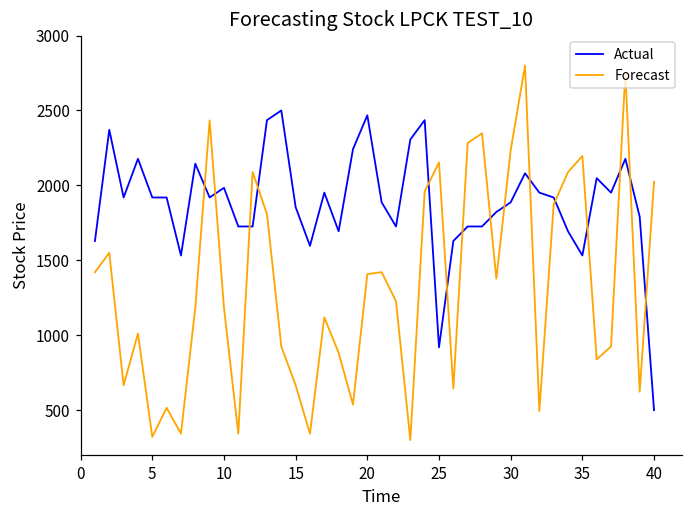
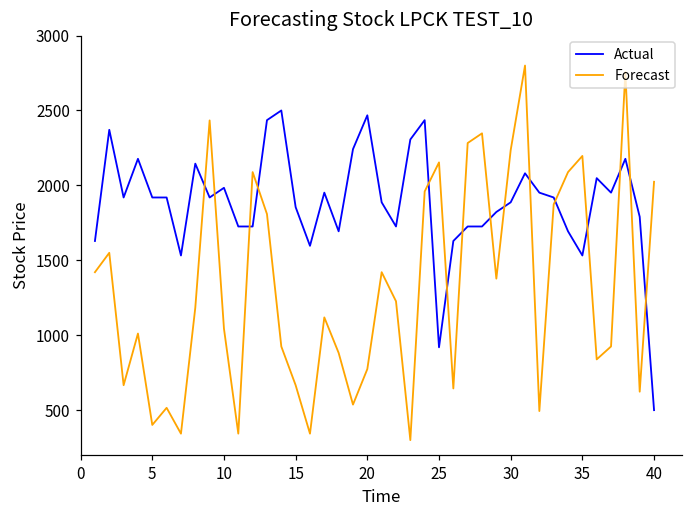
  {
    "Actual": {
      "5": 1920,
      "10": 1980,
      "15": 1850,
      "20": 2470,
      "25": 920,
      "30": 1890,
      "35": 1530,
      "40": 500
    },
    "Forecast": {
-     "5": 320,
-     "10": 1180,
+     "5": 400,
+     "10": 1040,
      "15": 670,
-     "20": 1410,
+     "20": 770,
      "25": 2150,
      "30": 2240,
      "35": 2200,
      "40": 2020
    }
  }
